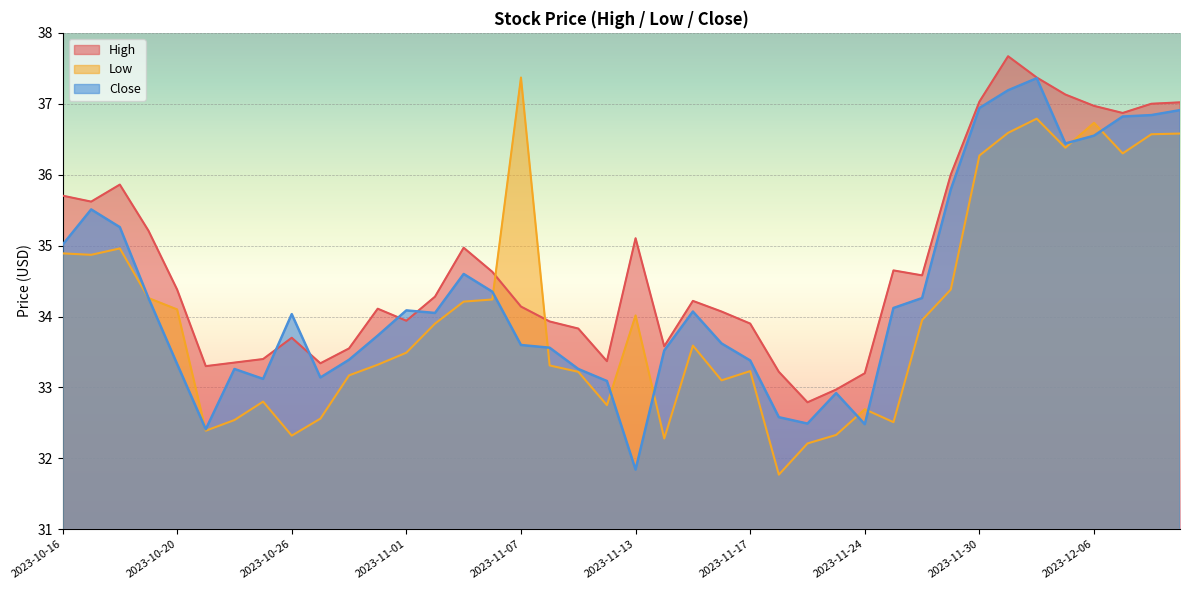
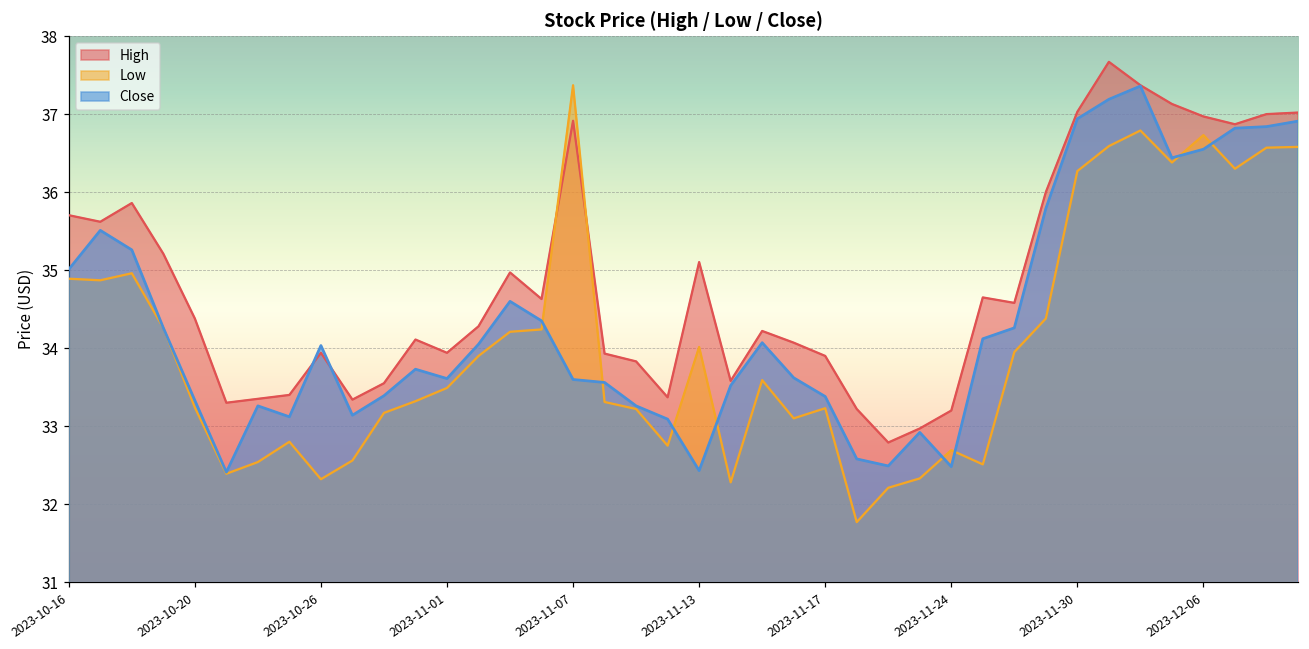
  {
    "High": {
      "2023-10-16": 35.7,
      "2023-10-20": 34.4,
-     "2023-10-26": 33.7,
+     "2023-10-26": 33.9,
      "2023-11-01": 33.9,
-     "2023-11-07": 34.1,
+     "2023-11-07": 36.9,
      "2023-11-13": 35.1,
      "2023-11-17": 33.9,
      "2023-11-24": 33.2,
      "2023-11-30": 37.0,
      "2023-12-06": 37.0
    },
    "Low": {
      "2023-10-16": 34.9,
-     "2023-10-20": 34.1,
+     "2023-10-20": 33.2,
      "2023-10-26": 32.3,
      "2023-11-01": 33.5,
      "2023-11-07": 37.4,
      "2023-11-13": 34.0,
      "2023-11-17": 33.2,
      "2023-11-24": 32.7,
      "2023-11-30": 36.3,
      "2023-12-06": 36.7
    },
    "Close": {
      "2023-10-16": 35.0,
      "2023-10-20": 33.3,
      "2023-10-26": 34.0,
-     "2023-11-01": 34.1,
+     "2023-11-01": 33.6,
      "2023-11-07": 33.6,
-     "2023-11-13": 31.8,
+     "2023-11-13": 32.4,
      "2023-11-17": 33.4,
      "2023-11-24": 32.5,
      "2023-11-30": 36.9,
      "2023-12-06": 36.5
    }
  }
